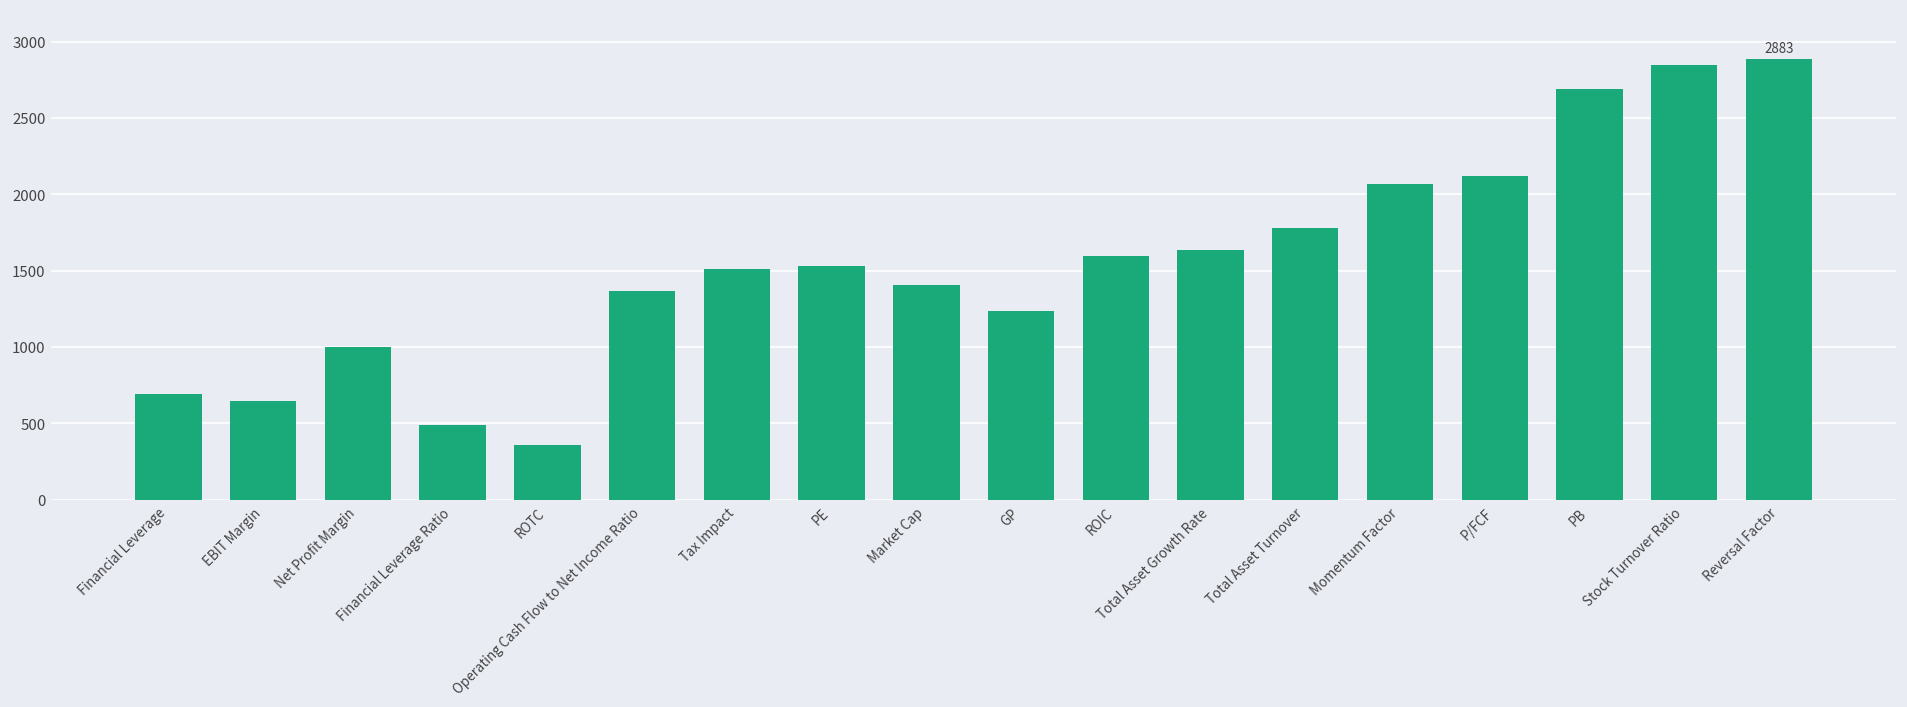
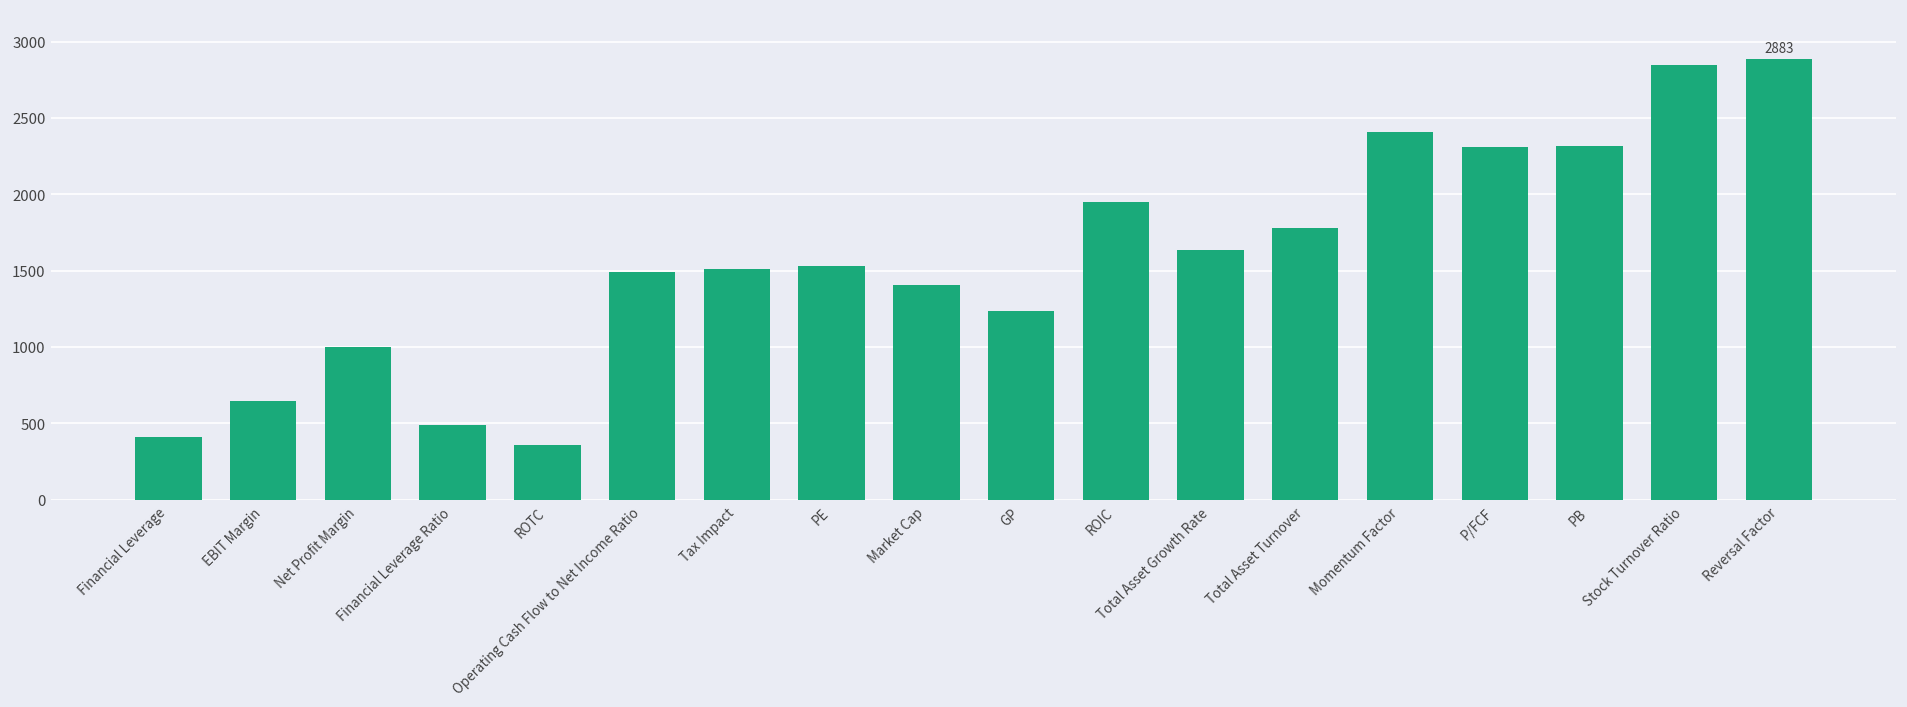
  {
-   "Financial Leverage": 690,
+   "Financial Leverage": 410,
    "EBIT Margin": 640,
    "Net Profit Margin": 1000,
    "Financial Leverage Ratio": 490,
    "ROTC": 360,
-   "Operating Cash Flow to Net Income Ratio": 1370,
+   "Operating Cash Flow to Net Income Ratio": 1490,
    "Tax Impact": 1510,
    "PE": 1530,
    "Market Cap": 1400,
    "GP": 1240,
-   "ROIC": 1590,
+   "ROIC": 1950,
    "Total Asset Growth Rate": 1630,
    "Total Asset Turnover": 1780,
-   "Momentum Factor": 2070,
-   "P/FCF": 2120,
-   "PB": 2690,
+   "Momentum Factor": 2410,
+   "P/FCF": 2310,
+   "PB": 2320,
    "Stock Turnover Ratio": 2850
  }
